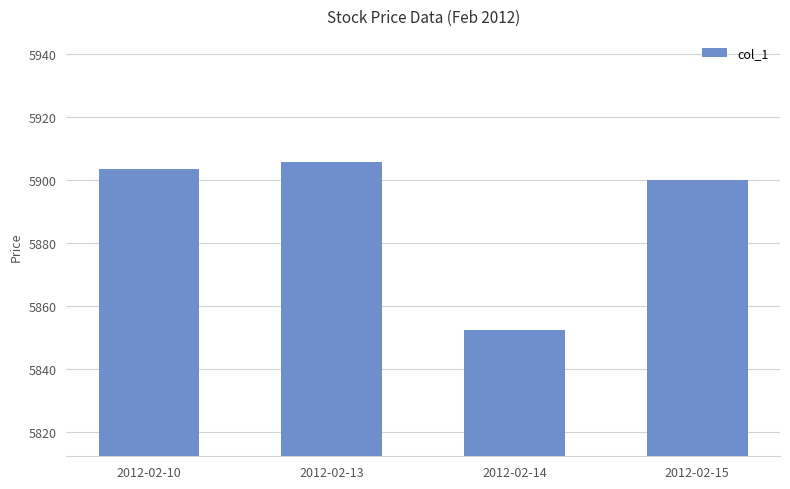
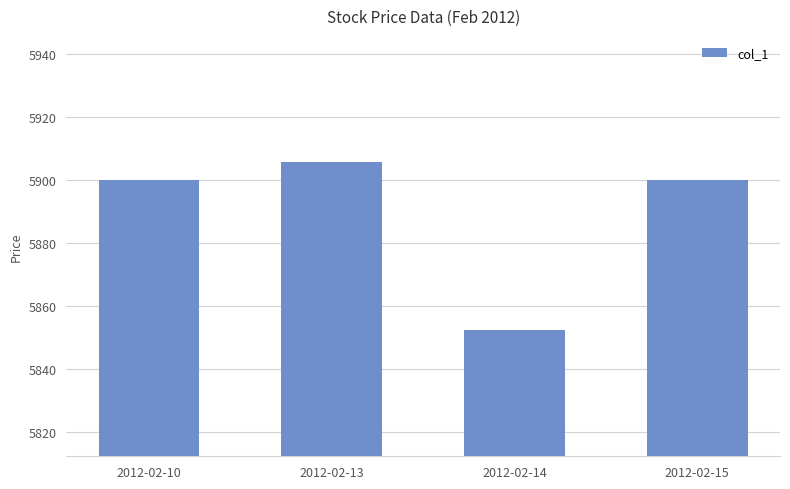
  {
-   "2012-02-10": 5904,
+   "2012-02-10": 5900,
    "2012-02-13": 5906,
    "2012-02-14": 5852,
    "2012-02-15": 5900
  }
